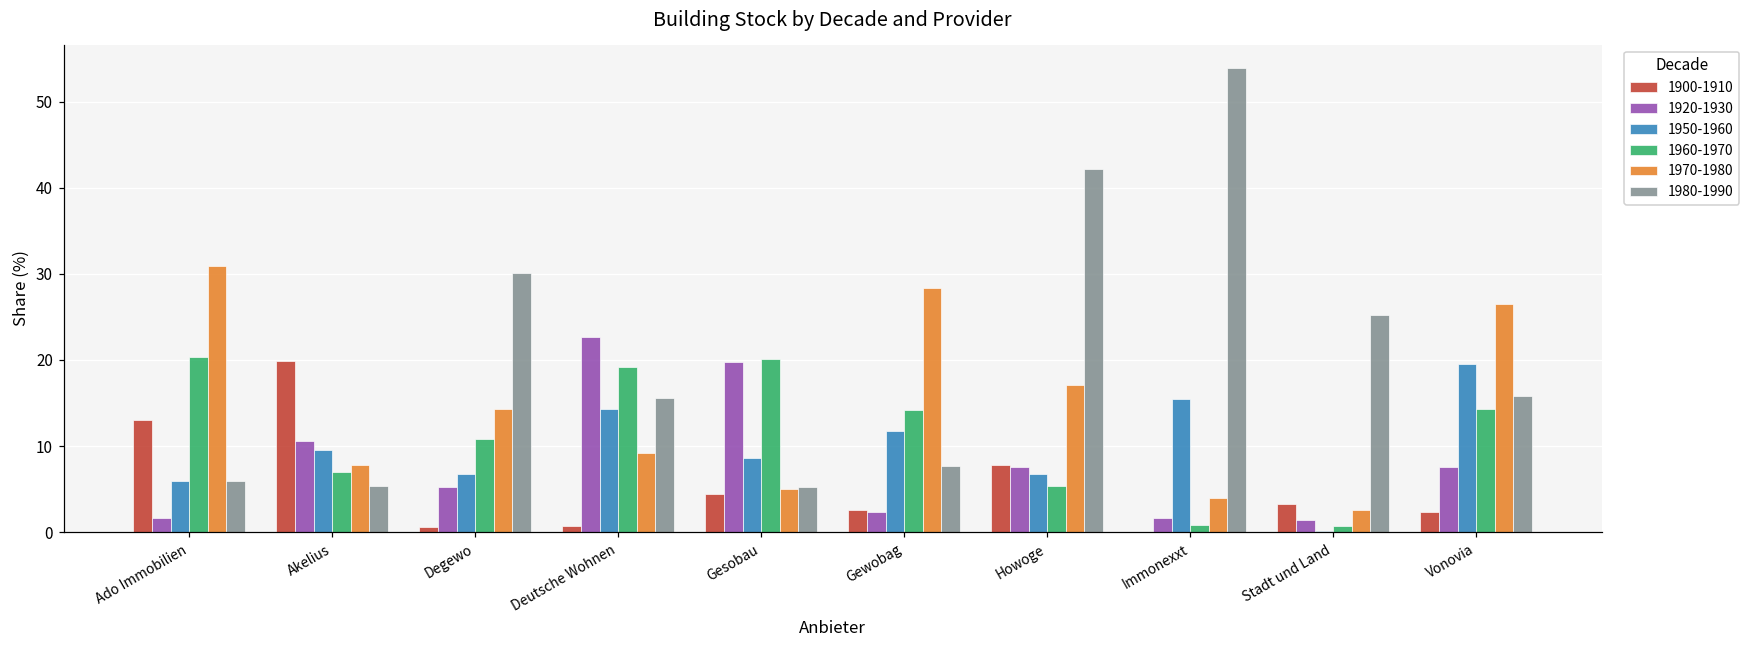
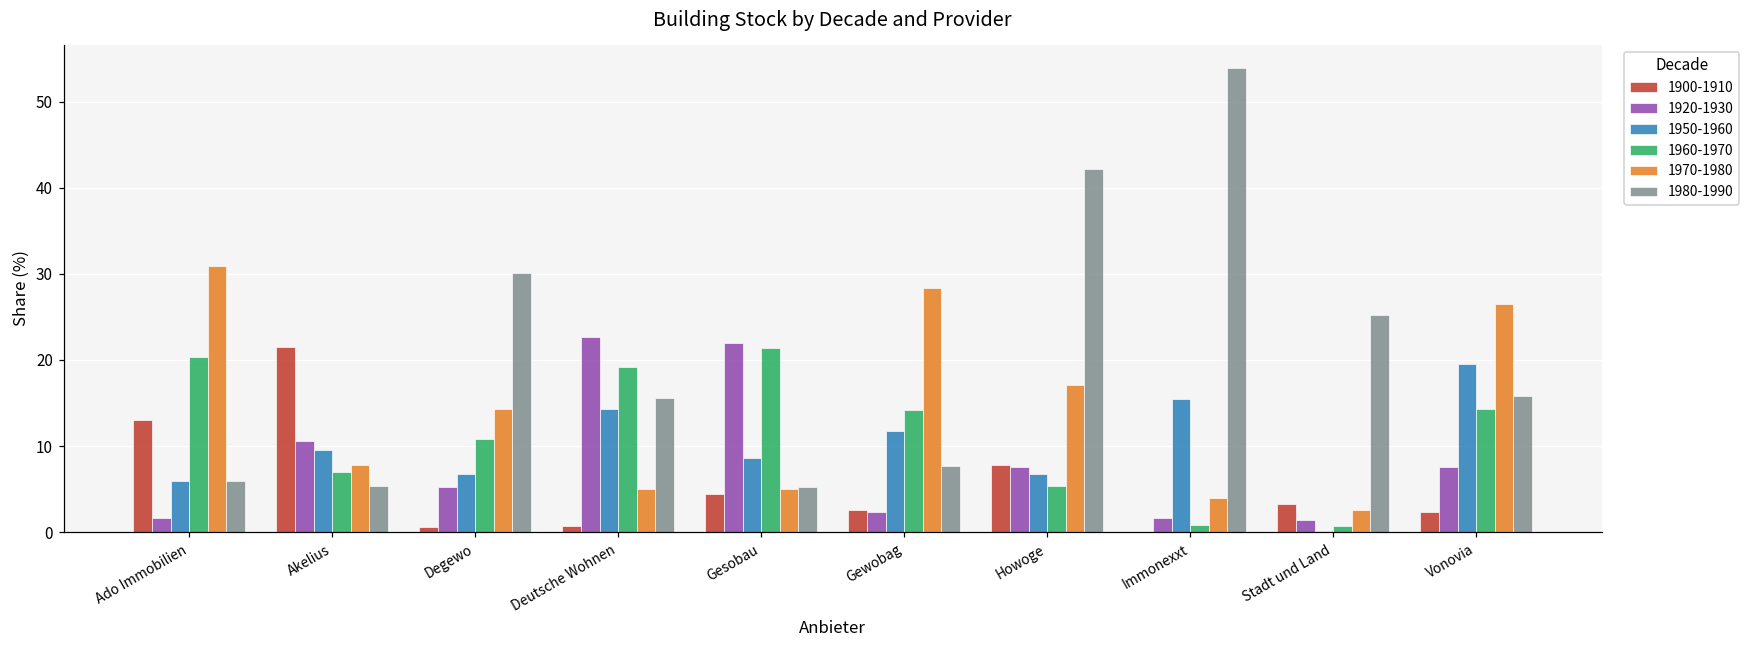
  {
    "1900-1910": {
      "Ado Immobilien": 13,
-     "Akelius": 20,
+     "Akelius": 22,
      "Degewo": 1,
      "Deutsche Wohnen": 1,
      "Gesobau": 4,
      "Gewobag": 3,
      "Howoge": 8,
      "Immonexxt": 0,
      "Stadt und Land": 3,
      "Vonovia": 2
    },
    "1920-1930": {
      "Ado Immobilien": 2,
      "Akelius": 11,
      "Degewo": 5,
      "Deutsche Wohnen": 23,
-     "Gesobau": 20,
+     "Gesobau": 22,
      "Gewobag": 2,
      "Howoge": 8,
      "Immonexxt": 2,
      "Stadt und Land": 1,
      "Vonovia": 8
    },
    "1950-1960": {
      "Ado Immobilien": 6,
      "Akelius": 10,
      "Degewo": 7,
      "Deutsche Wohnen": 14,
      "Gesobau": 9,
      "Gewobag": 12,
      "Howoge": 7,
      "Immonexxt": 16,
      "Vonovia": 20
    },
    "1960-1970": {
      "Ado Immobilien": 20,
      "Akelius": 7,
      "Degewo": 11,
      "Deutsche Wohnen": 19,
-     "Gesobau": 20,
+     "Gesobau": 21,
      "Gewobag": 14,
      "Howoge": 5,
      "Immonexxt": 1,
      "Stadt und Land": 1,
      "Vonovia": 14
    },
    "1970-1980": {
      "Ado Immobilien": 31,
      "Akelius": 8,
      "Degewo": 14,
-     "Deutsche Wohnen": 9,
+     "Deutsche Wohnen": 5,
      "Gesobau": 5,
      "Gewobag": 28,
      "Howoge": 17,
      "Immonexxt": 4,
      "Stadt und Land": 3,
      "Vonovia": 27
    },
    "1980-1990": {
      "Ado Immobilien": 6,
      "Akelius": 5,
      "Degewo": 30,
      "Deutsche Wohnen": 16,
      "Gesobau": 5,
      "Gewobag": 8,
      "Howoge": 42,
      "Immonexxt": 54,
      "Stadt und Land": 25,
      "Vonovia": 16
    }
  }
